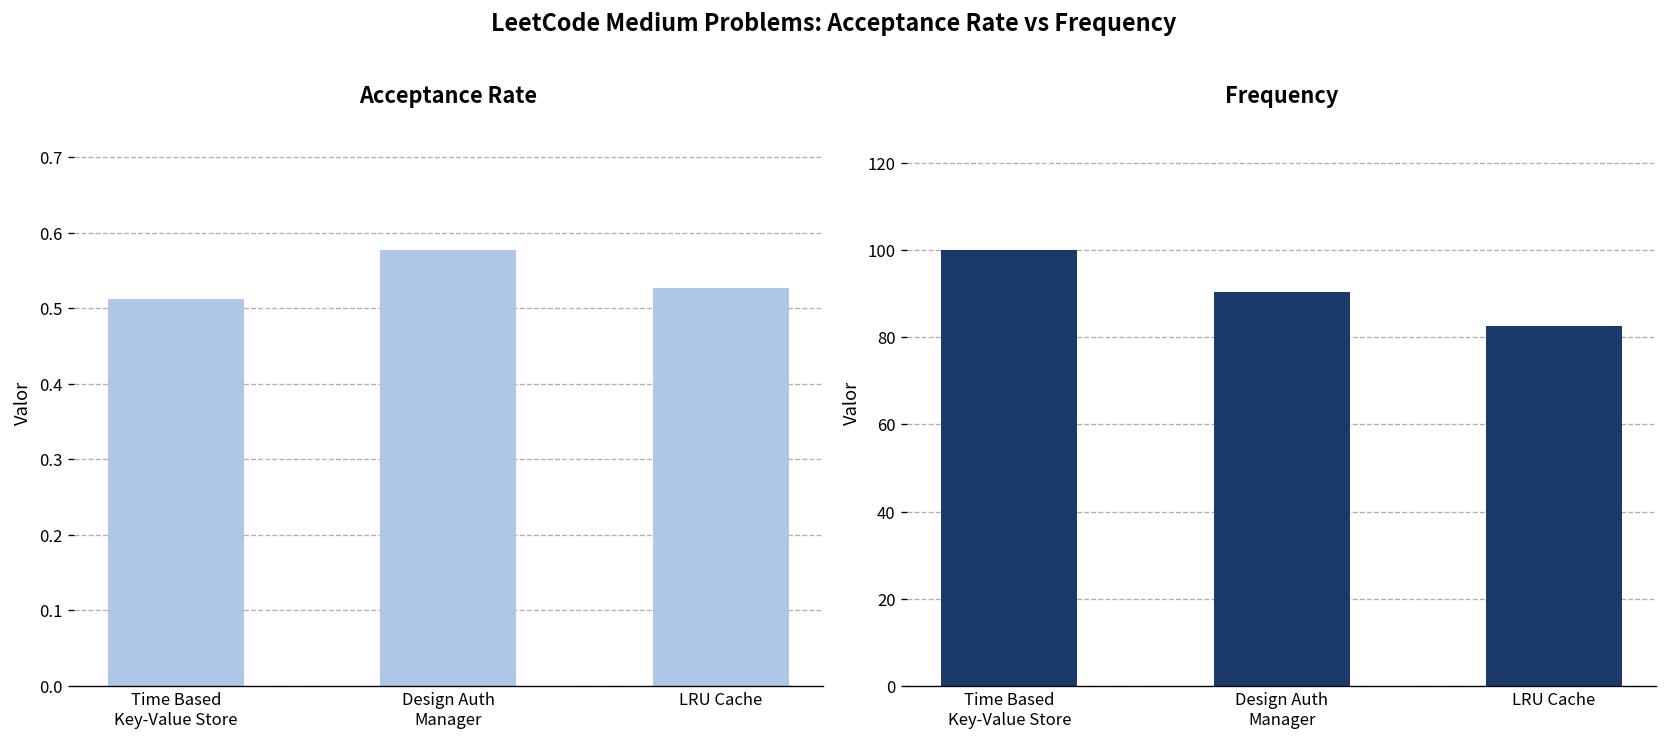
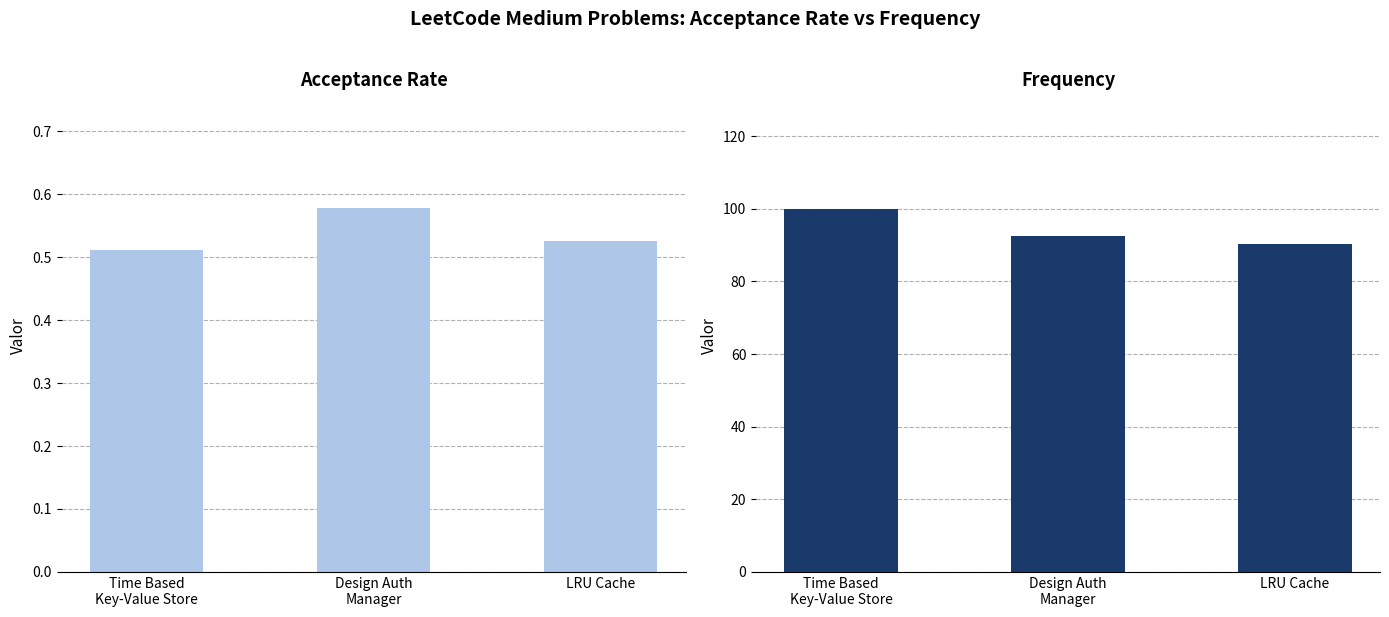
  {
    "Acceptance Rate": {
      "Time Based Key-Value Store": 0.51,
      "Design Auth Manager": 0.58,
      "LRU Cache": 0.53
    },
    "Frequency": {
      "Time Based Key-Value Store": 100,
-     "Design Auth Manager": 90,
-     "LRU Cache": 83
+     "Design Auth Manager": 93,
+     "LRU Cache": 90
    }
  }
